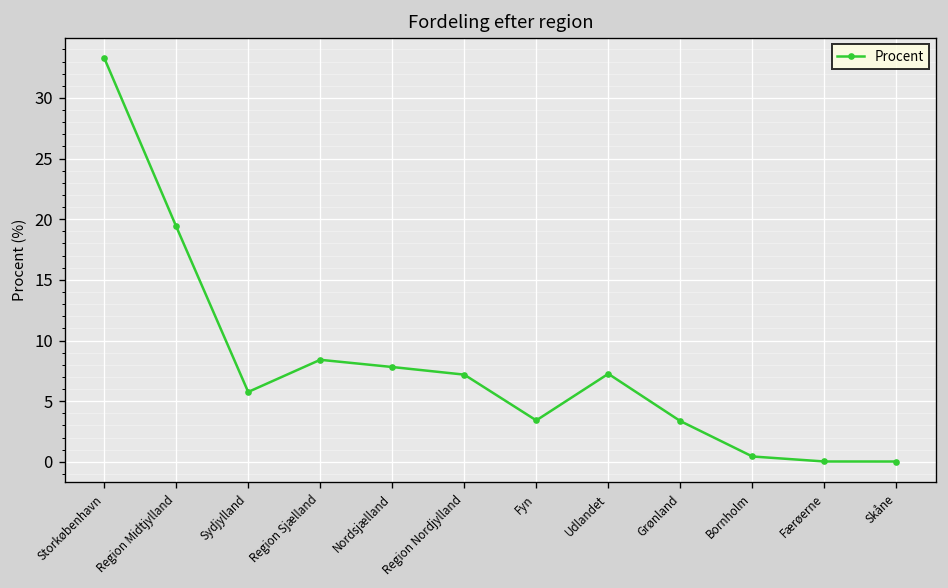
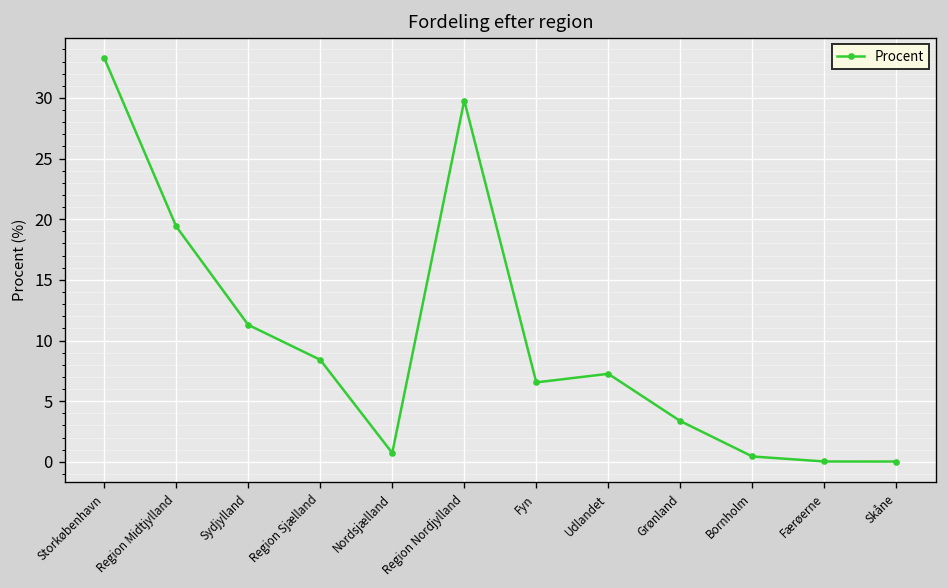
  {
    "Storkøbenhavn": 33.3,
    "Region Midtjylland": 19.4,
-   "Sydjylland": 5.8,
+   "Sydjylland": 11.3,
    "Region Sjælland": 8.4,
-   "Nordsjælland": 7.8,
-   "Region Nordjylland": 7.2,
-   "Fyn": 3.4,
+   "Nordsjælland": 0.7,
+   "Region Nordjylland": 29.8,
+   "Fyn": 6.5,
    "Udlandet": 7.3,
    "Grønland": 3.4,
    "Bornholm": 0.4,
    "Færøerne": 0.0,
    "Skåne": 0.0
  }
